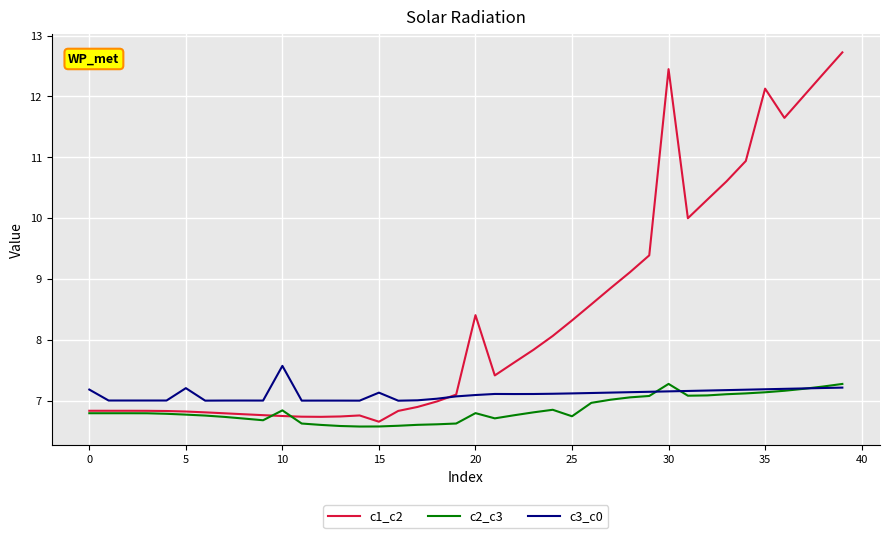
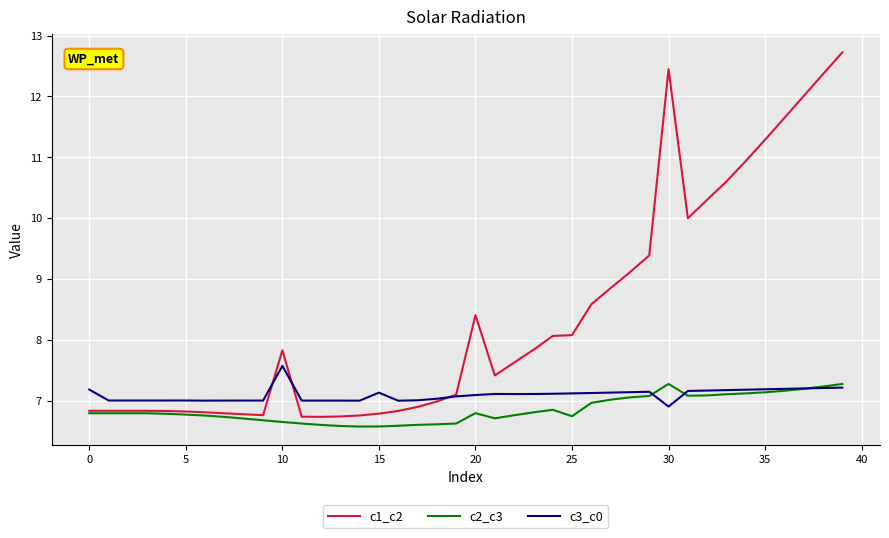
  {
    "c1_c2": {
      "5": 6.8,
-     "10": 6.7,
-     "15": 6.7,
+     "10": 7.8,
+     "15": 6.8,
      "20": 8.4,
-     "25": 8.3,
+     "25": 8.1,
      "30": 12.4,
-     "35": 12.1
+     "35": 11.3
    },
    "c2_c3": {
      "5": 6.8,
-     "10": 6.8,
+     "10": 6.6,
      "15": 6.6,
      "20": 6.8,
      "25": 6.7,
      "30": 7.3,
      "35": 7.1
    },
    "c3_c0": {
      "0": 7.2,
-     "5": 7.2,
+     "5": 7.0,
      "10": 7.6,
      "15": 7.1,
      "20": 7.1,
      "25": 7.1,
-     "30": 7.2,
+     "30": 6.9,
      "35": 7.2
    }
  }
